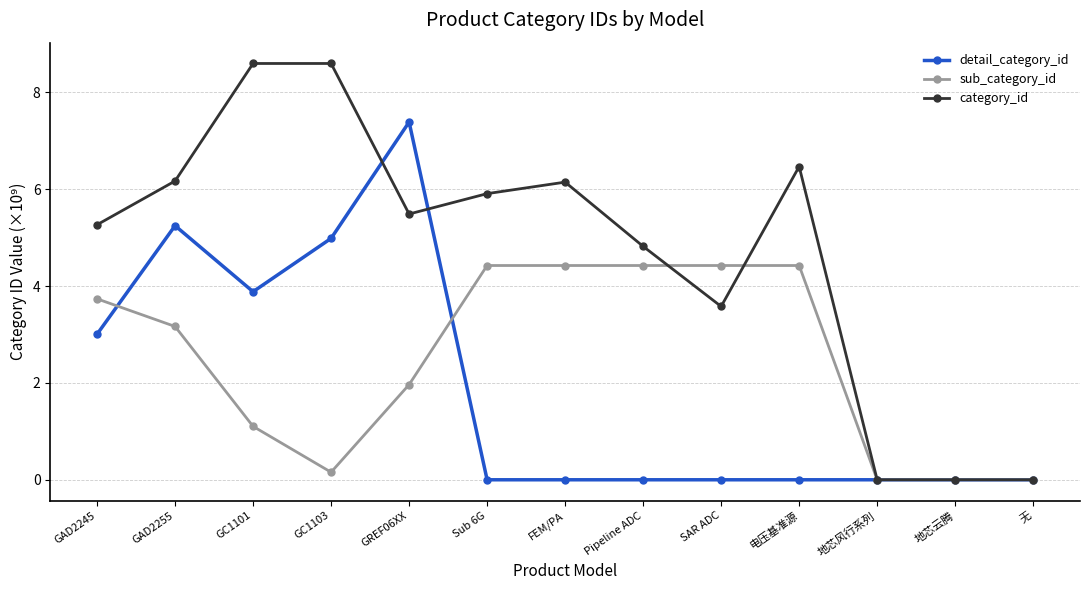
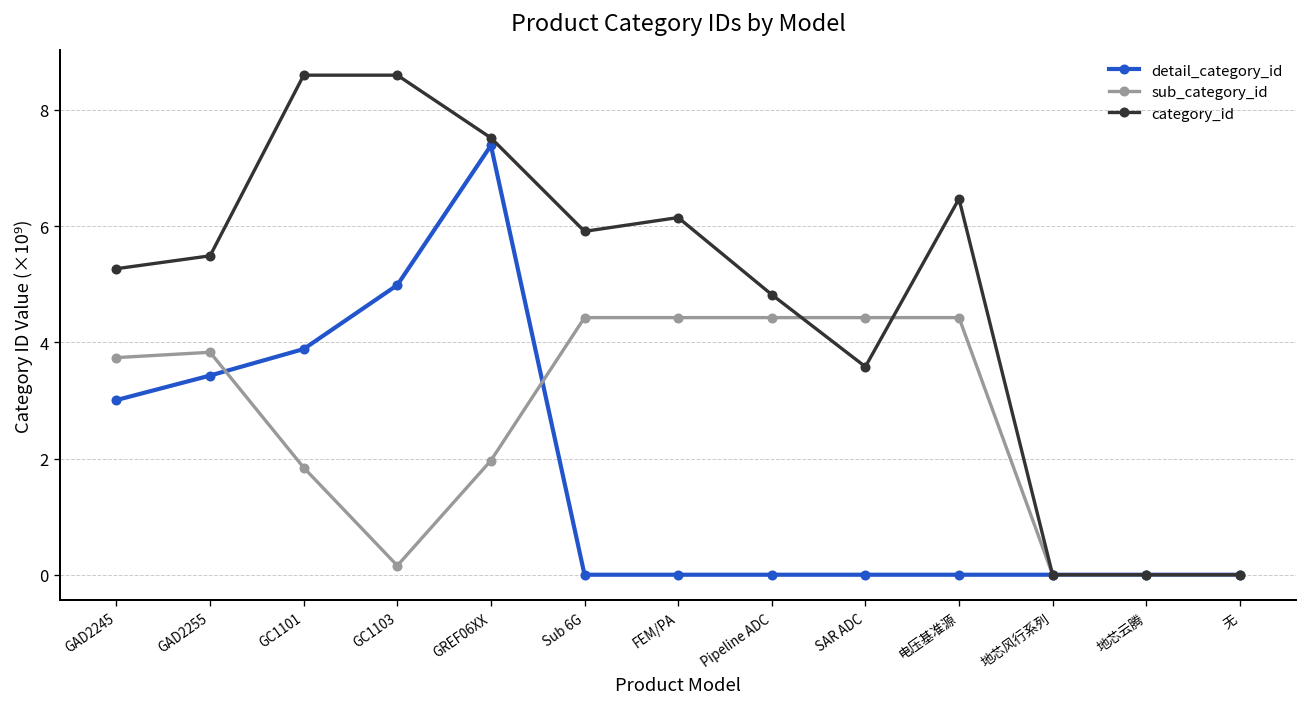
  {
    "detail_category_id": {
      "GAD2245": 3.0,
-     "GAD2255": 5.2,
+     "GAD2255": 3.4,
      "GC1101": 3.9,
      "GC1103": 5.0,
      "GREF06XX": 7.4,
      "Sub 6G": 0.0,
      "FEM/PA": 0.0,
      "Pipeline ADC": 0.0,
      "SAR ADC": 0.0,
      "电压基准源": 0.0
    },
    "sub_category_id": {
      "GAD2245": 3.7,
-     "GAD2255": 3.2,
-     "GC1101": 1.1,
+     "GAD2255": 3.8,
+     "GC1101": 1.8,
      "GC1103": 0.2,
      "GREF06XX": 2.0,
      "Sub 6G": 4.4,
      "FEM/PA": 4.4,
      "Pipeline ADC": 4.4,
      "SAR ADC": 4.4,
      "电压基准源": 4.4
    },
    "category_id": {
      "GAD2245": 5.3,
-     "GAD2255": 6.2,
+     "GAD2255": 5.5,
      "GC1101": 8.6,
      "GC1103": 8.6,
-     "GREF06XX": 5.5,
+     "GREF06XX": 7.5,
      "Sub 6G": 5.9,
      "FEM/PA": 6.1,
      "Pipeline ADC": 4.8,
      "SAR ADC": 3.6,
      "电压基准源": 6.5
    }
  }
